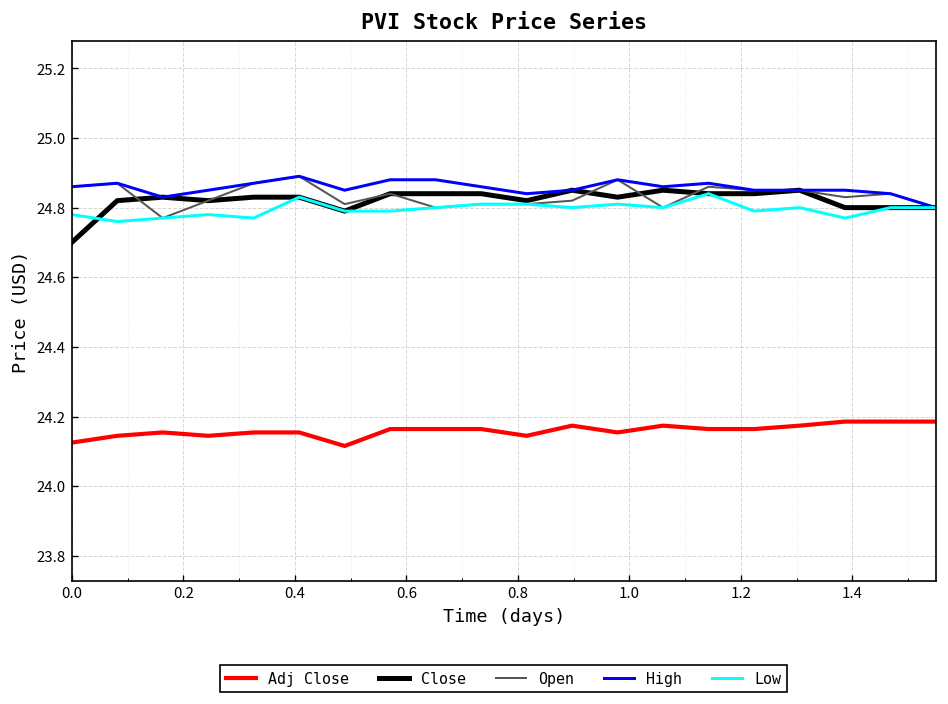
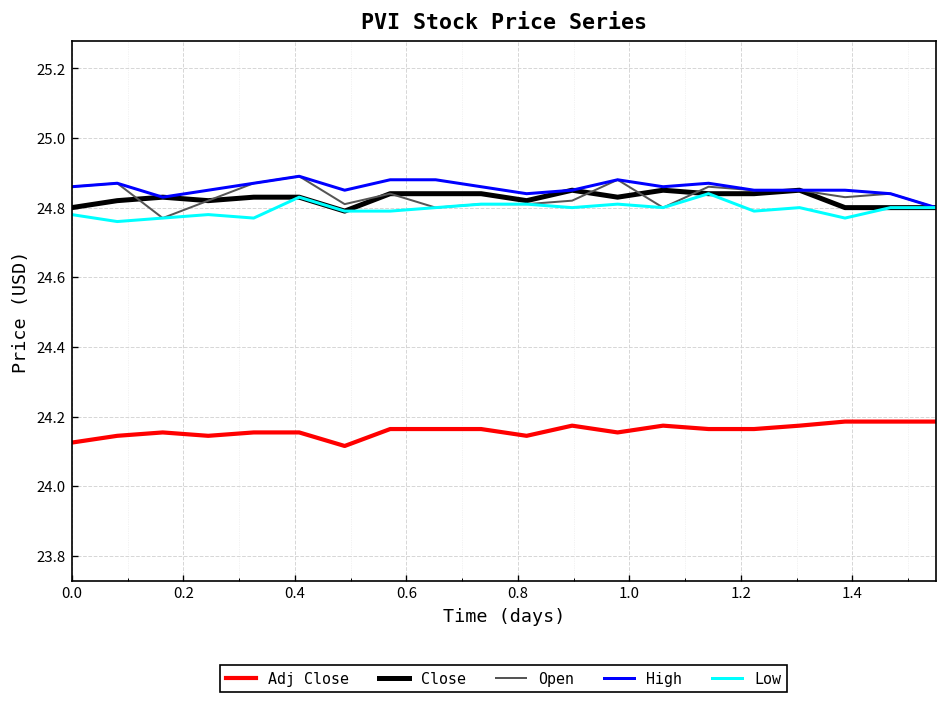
  {
    "Adj Close": {
      "0.0": 24.13
    },
    "Close": {
-     "0.0": 24.7
+     "0.0": 24.8
    },
    "Low": {
      "0.0": 24.78
    }
  }
